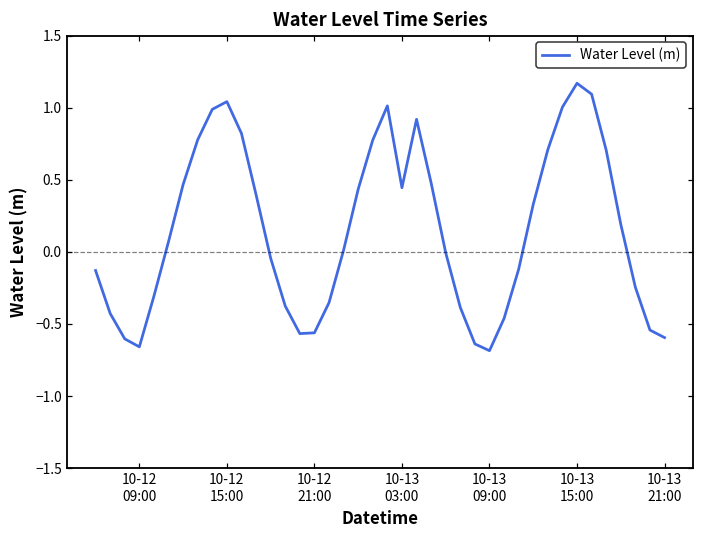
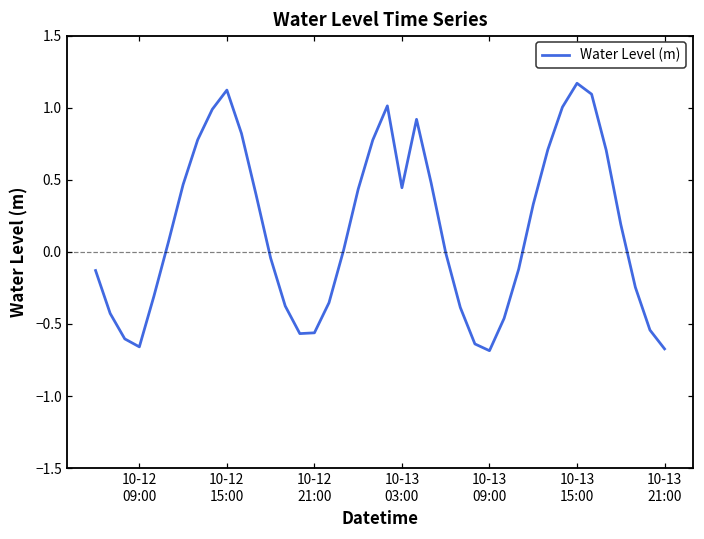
  {
    "10-12 09:00": -0.66,
-   "10-12 15:00": 1.04,
+   "10-12 15:00": 1.12,
    "10-12 21:00": -0.56,
    "10-13 03:00": 0.44,
    "10-13 09:00": -0.69,
    "10-13 15:00": 1.17,
-   "10-13 21:00": -0.59
+   "10-13 21:00": -0.67
  }
